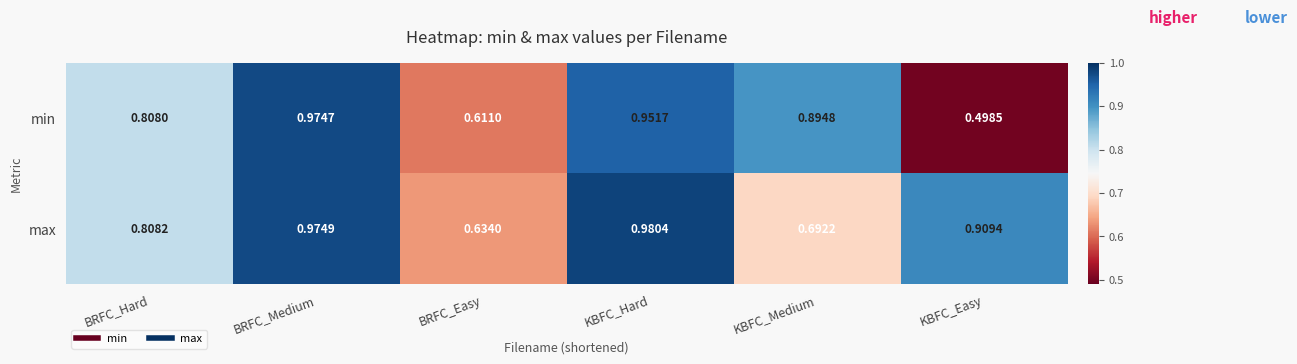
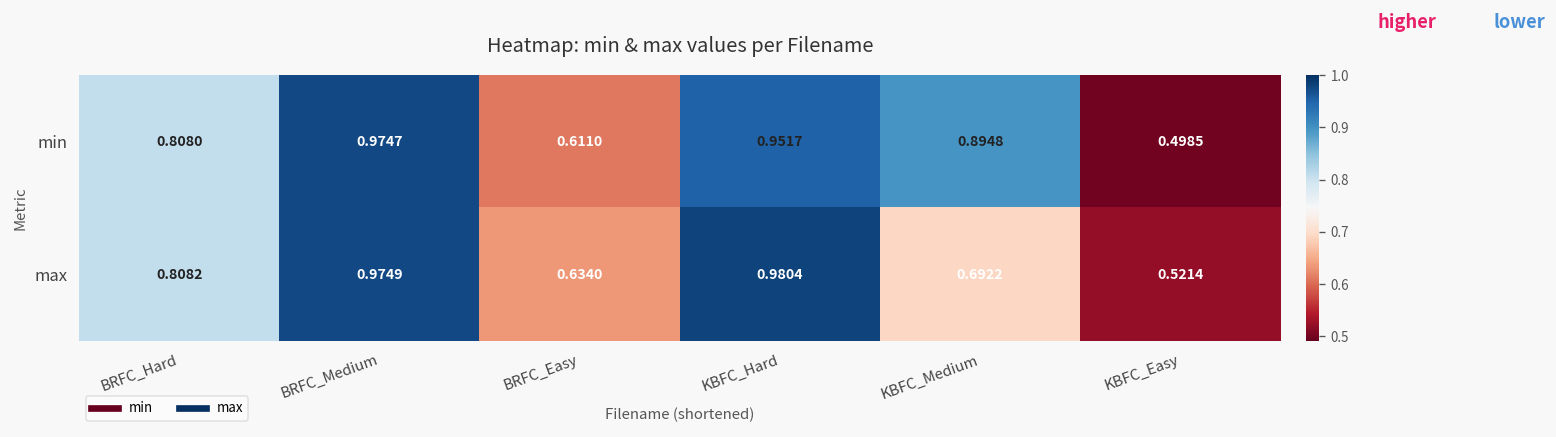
  {
    "min": {
      "BRFC_Hard": 0.8080,
      "BRFC_Medium": 0.9747,
      "BRFC_Easy": 0.6110,
      "KBFC_Hard": 0.9517,
      "KBFC_Medium": 0.8948,
      "KBFC_Easy": 0.4985
    },
    "max": {
      "BRFC_Hard": 0.8082,
      "BRFC_Medium": 0.9749,
      "BRFC_Easy": 0.6340,
      "KBFC_Hard": 0.9804,
      "KBFC_Medium": 0.6922,
-     "KBFC_Easy": 0.9094
+     "KBFC_Easy": 0.5214
    }
  }
